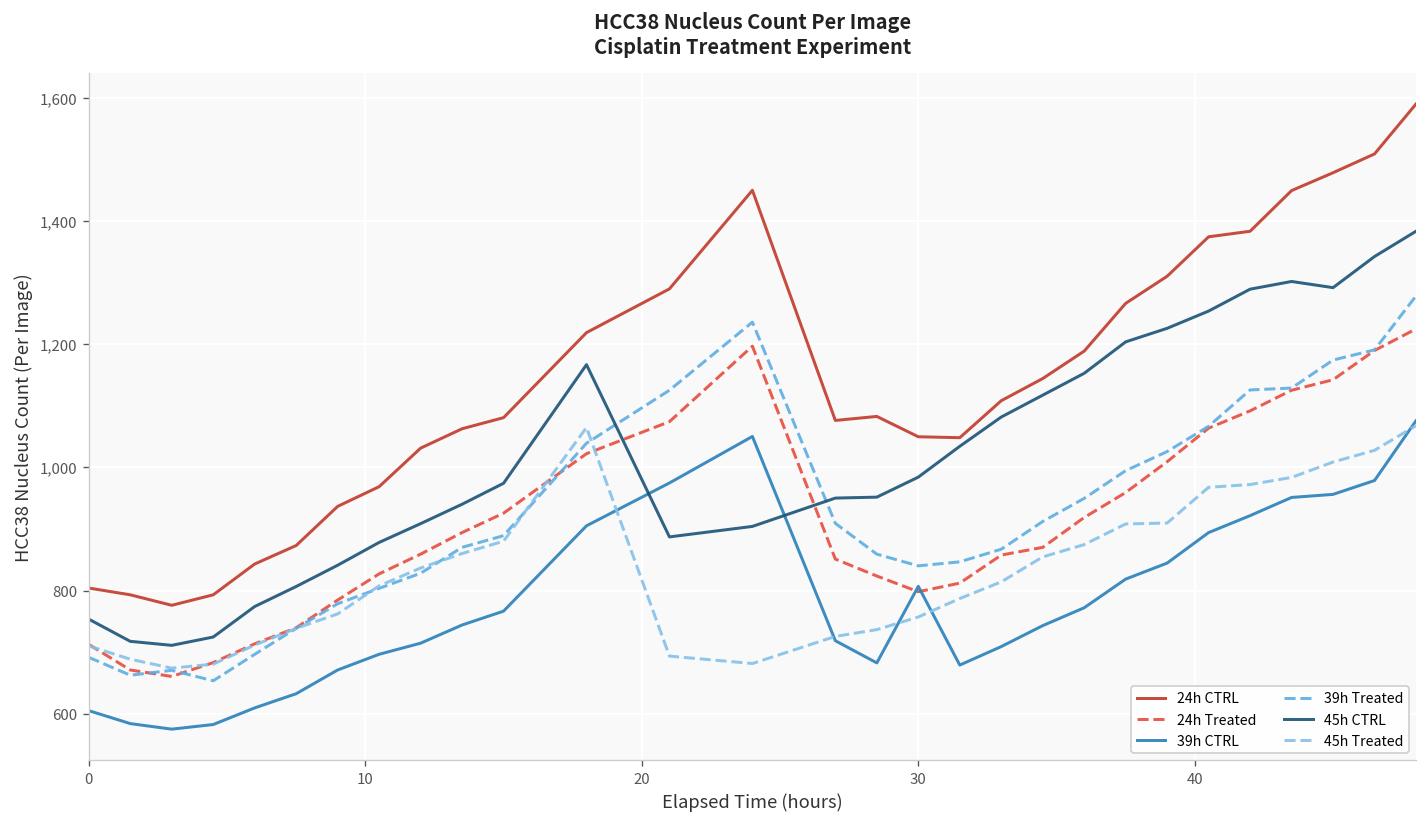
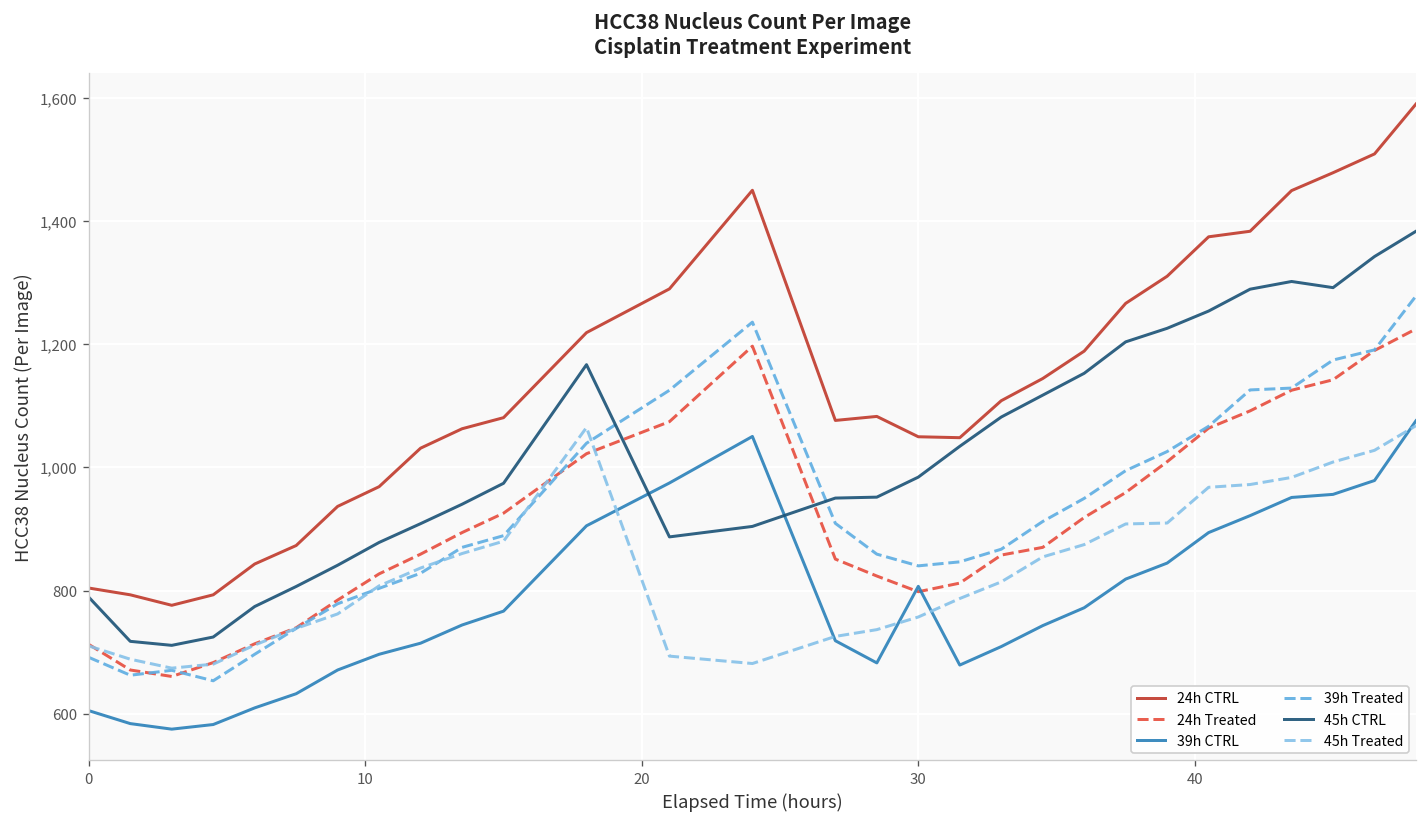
  {
    "39h CTRL": {
      "0": 610,
      "30": 810
    },
    "45h CTRL": {
-     "0": 750,
+     "0": 790,
      "30": 980
    }
  }
